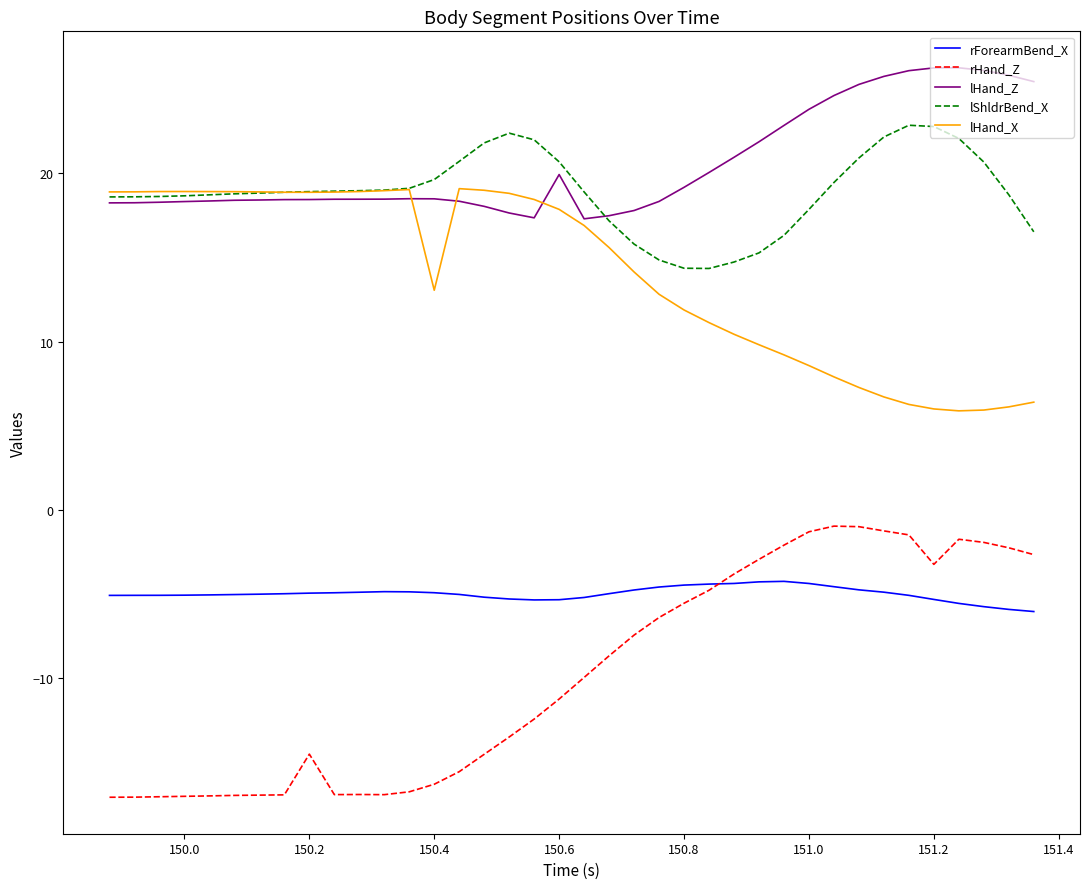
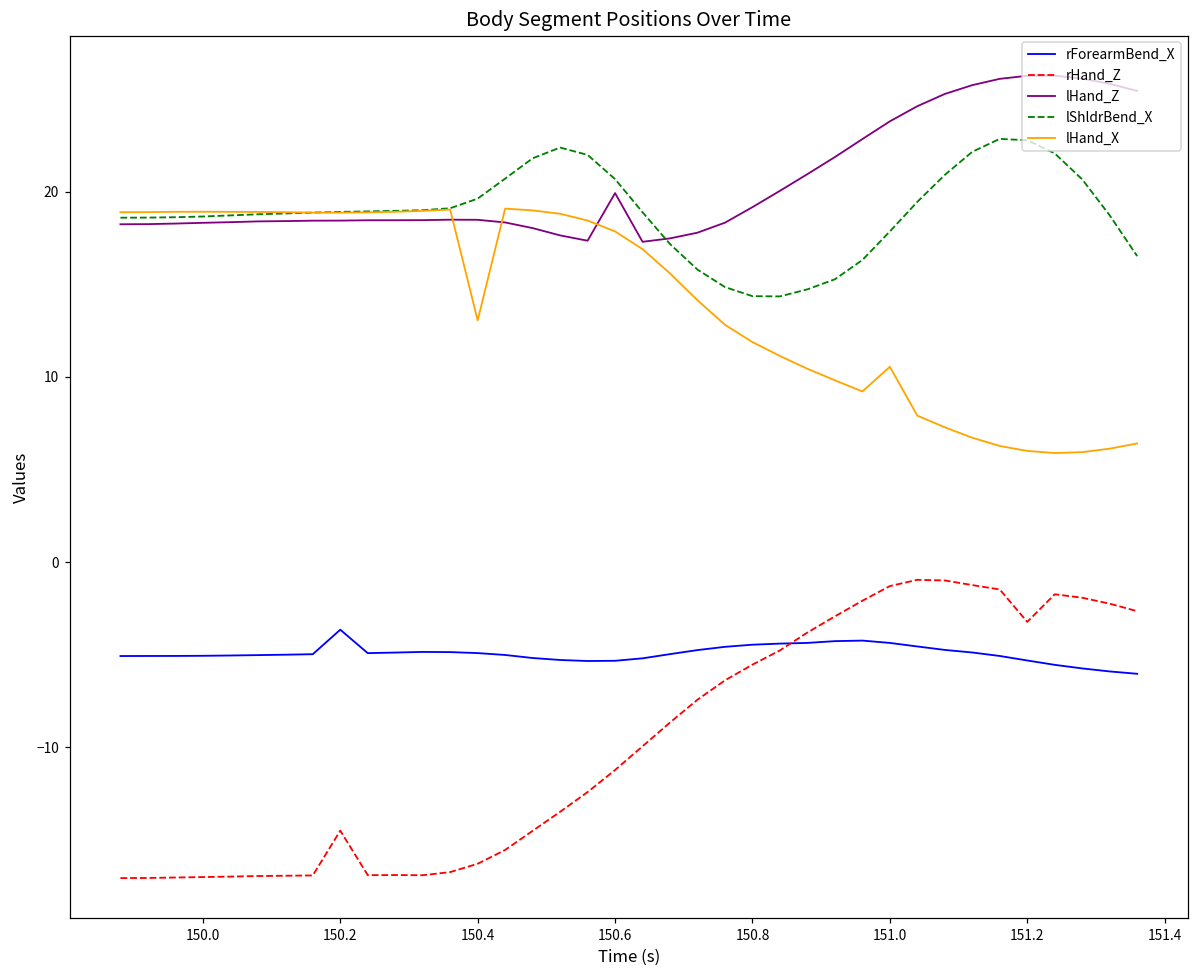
  {
    "rForearmBend_X": {
      "150.0": -5.1,
-     "150.2": -4.9,
+     "150.2": -3.6,
      "150.4": -4.9,
      "150.6": -5.3,
      "150.8": -4.5,
      "151.0": -4.4,
      "151.2": -5.3
    },
    "rHand_Z": {
      "150.0": -17.0,
      "150.2": -14.5,
      "150.4": -16.3,
      "150.6": -11.2,
      "150.8": -5.5,
      "151.0": -1.3,
      "151.2": -3.2
    },
    "lHand_Z": {
      "150.0": 18.3,
      "150.2": 18.4,
      "150.4": 18.5,
      "150.6": 19.9,
      "150.8": 19.2,
      "151.0": 23.8
    },
    "lShldrBend_X": {
      "150.0": 18.7,
      "150.4": 19.6,
      "150.6": 20.7,
      "150.8": 14.4,
      "151.0": 17.9
    },
    "lHand_X": {
      "150.0": 18.9,
      "150.4": 13.1,
      "150.6": 17.9,
      "150.8": 11.9,
-     "151.0": 8.6,
+     "151.0": 10.5,
      "151.2": 6.0
    }
  }
